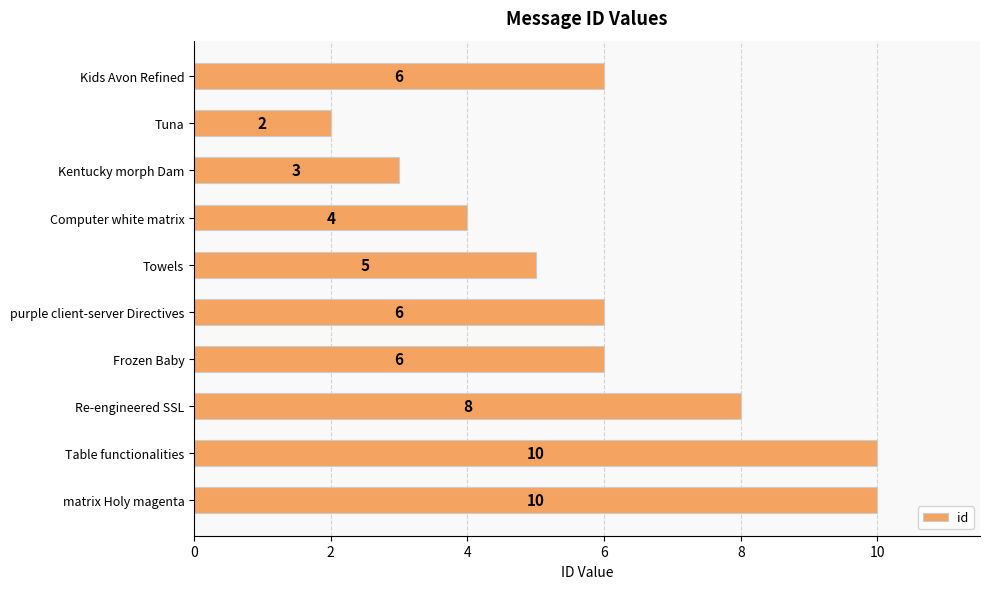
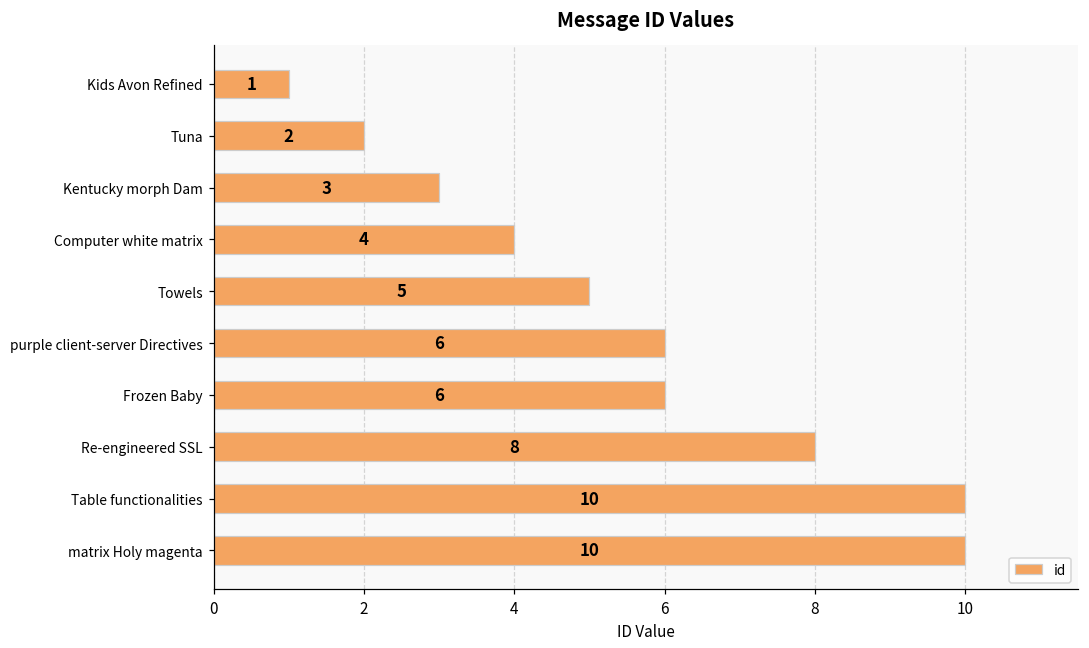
  {
-   "Kids Avon Refined": 6,
+   "Kids Avon Refined": 1,
    "Tuna": 2,
    "Kentucky morph Dam": 3,
    "Computer white matrix": 4,
    "Towels": 5,
    "purple client-server Directives": 6,
    "Frozen Baby": 6,
    "Re-engineered SSL": 8,
    "Table functionalities": 10,
    "matrix Holy magenta": 10
  }
